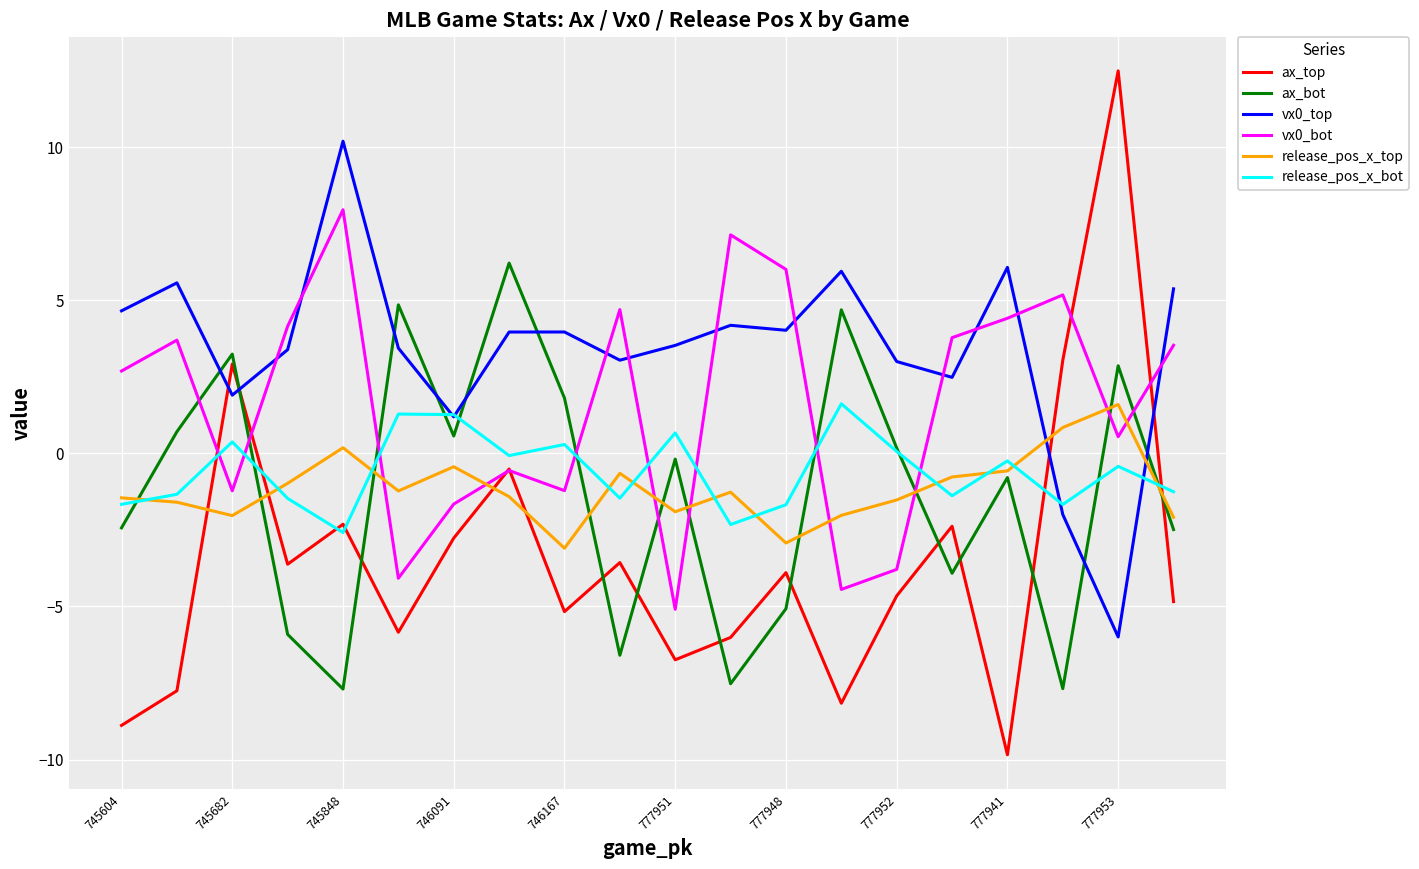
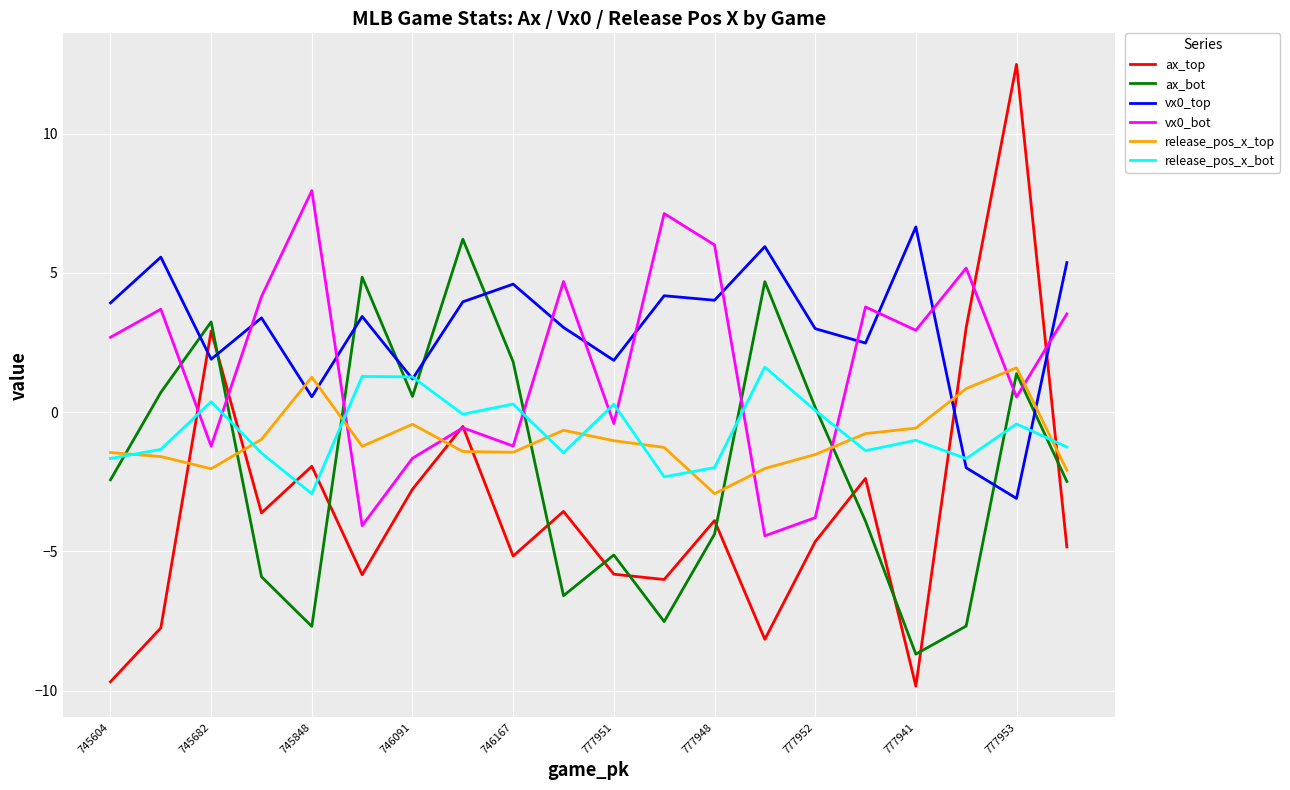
  {
    "ax_top": {
-     "745604": -8.9,
+     "745604": -9.7,
      "745682": 2.9,
-     "745848": -2.3,
+     "745848": -1.9,
      "746091": -2.8,
      "746167": -5.2,
-     "777951": -6.7,
+     "777951": -5.8,
      "777948": -3.9,
      "777952": -4.7,
      "777941": -9.8,
      "777953": 12.5
    },
    "ax_bot": {
      "745604": -2.4,
      "745682": 3.2,
      "745848": -7.7,
      "746091": 0.6,
      "746167": 1.8,
-     "777951": -0.2,
-     "777948": -5.1,
+     "777951": -5.1,
+     "777948": -4.4,
      "777952": 0.2,
-     "777941": -0.8,
-     "777953": 2.9
+     "777941": -8.7,
+     "777953": 1.4
    },
    "vx0_top": {
-     "745604": 4.7,
+     "745604": 3.9,
      "745682": 1.9,
-     "745848": 10.2,
-     "746167": 4.0,
-     "777951": 3.5,
+     "745848": 0.6,
+     "746167": 4.6,
+     "777951": 1.9,
      "777948": 4.0,
      "777952": 3.0,
-     "777941": 6.1,
-     "777953": -6.0
+     "777941": 6.7,
+     "777953": -3.1
    },
    "vx0_bot": {
      "745604": 2.7,
      "745682": -1.2,
      "745848": 8.0,
      "746091": -1.7,
      "746167": -1.2,
-     "777951": -5.1,
+     "777951": -0.4,
      "777948": 6.0,
      "777952": -3.8,
-     "777941": 4.4,
+     "777941": 2.9,
      "777953": 0.5
    },
    "release_pos_x_top": {
      "745604": -1.5,
      "745682": -2.0,
-     "745848": 0.2,
+     "745848": 1.3,
      "746091": -0.4,
-     "746167": -3.1,
-     "777951": -1.9,
+     "746167": -1.4,
+     "777951": -1.0,
      "777948": -2.9,
      "777952": -1.5,
      "777941": -0.6,
      "777953": 1.6
    },
    "release_pos_x_bot": {
      "745604": -1.7,
      "745682": 0.4,
-     "745848": -2.6,
+     "745848": -2.9,
      "746167": 0.3,
-     "777951": 0.7,
-     "777948": -1.7,
+     "777951": 0.3,
+     "777948": -2.0,
      "777952": 0.1,
-     "777941": -0.2,
+     "777941": -1.0,
      "777953": -0.4
    }
  }
